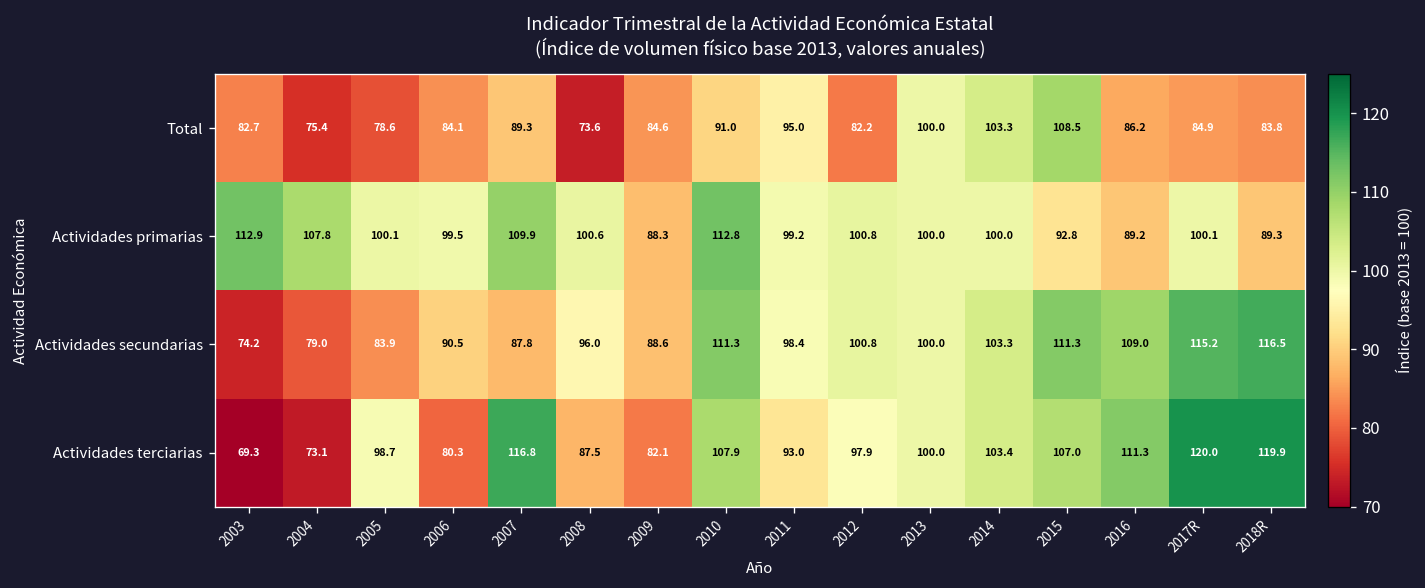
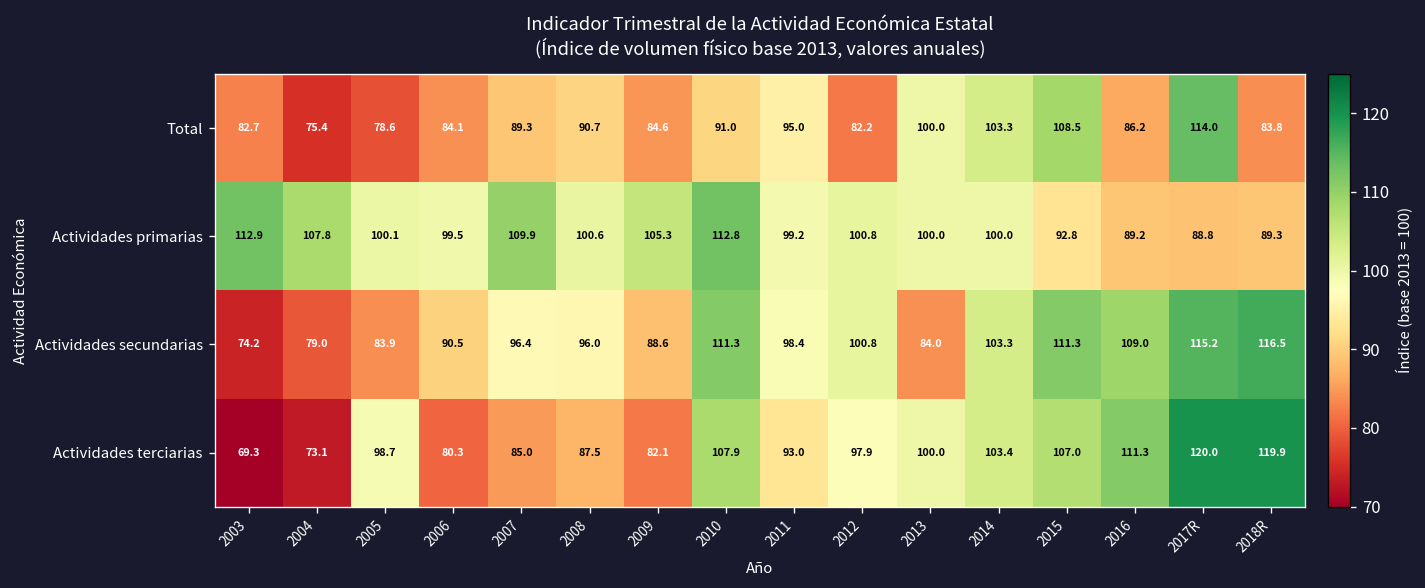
  {
    "Total": {
      "2003": 82.7,
      "2004": 75.4,
      "2005": 78.6,
      "2006": 84.1,
      "2007": 89.3,
-     "2008": 73.6,
+     "2008": 90.7,
      "2009": 84.6,
      "2010": 91.0,
      "2011": 95.0,
      "2012": 82.2,
      "2013": 100.0,
      "2014": 103.3,
      "2015": 108.5,
      "2016": 86.2,
-     "2017R": 84.9,
+     "2017R": 114.0,
      "2018R": 83.8
    },
    "Actividades primarias": {
      "2003": 112.9,
      "2004": 107.8,
      "2005": 100.1,
      "2006": 99.5,
      "2007": 109.9,
      "2008": 100.6,
-     "2009": 88.3,
+     "2009": 105.3,
      "2010": 112.8,
      "2011": 99.2,
      "2012": 100.8,
      "2013": 100.0,
      "2014": 100.0,
      "2015": 92.8,
      "2016": 89.2,
-     "2017R": 100.1,
+     "2017R": 88.8,
      "2018R": 89.3
    },
    "Actividades secundarias": {
      "2003": 74.2,
      "2004": 79.0,
      "2005": 83.9,
      "2006": 90.5,
-     "2007": 87.8,
+     "2007": 96.4,
      "2008": 96.0,
      "2009": 88.6,
      "2010": 111.3,
      "2011": 98.4,
      "2012": 100.8,
-     "2013": 100.0,
+     "2013": 84.0,
      "2014": 103.3,
      "2015": 111.3,
      "2016": 109.0,
      "2017R": 115.2,
      "2018R": 116.5
    },
    "Actividades terciarias": {
      "2003": 69.3,
      "2004": 73.1,
      "2005": 98.7,
      "2006": 80.3,
-     "2007": 116.8,
+     "2007": 85.0,
      "2008": 87.5,
      "2009": 82.1,
      "2010": 107.9,
      "2011": 93.0,
      "2012": 97.9,
      "2013": 100.0,
      "2014": 103.4,
      "2015": 107.0,
      "2016": 111.3,
      "2017R": 120.0,
      "2018R": 119.9
    }
  }
